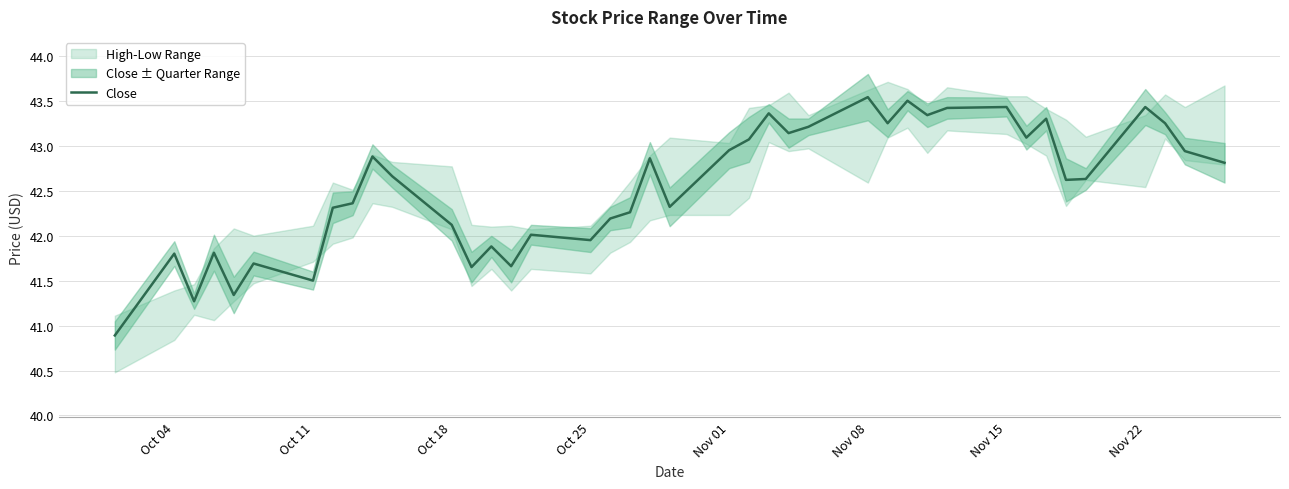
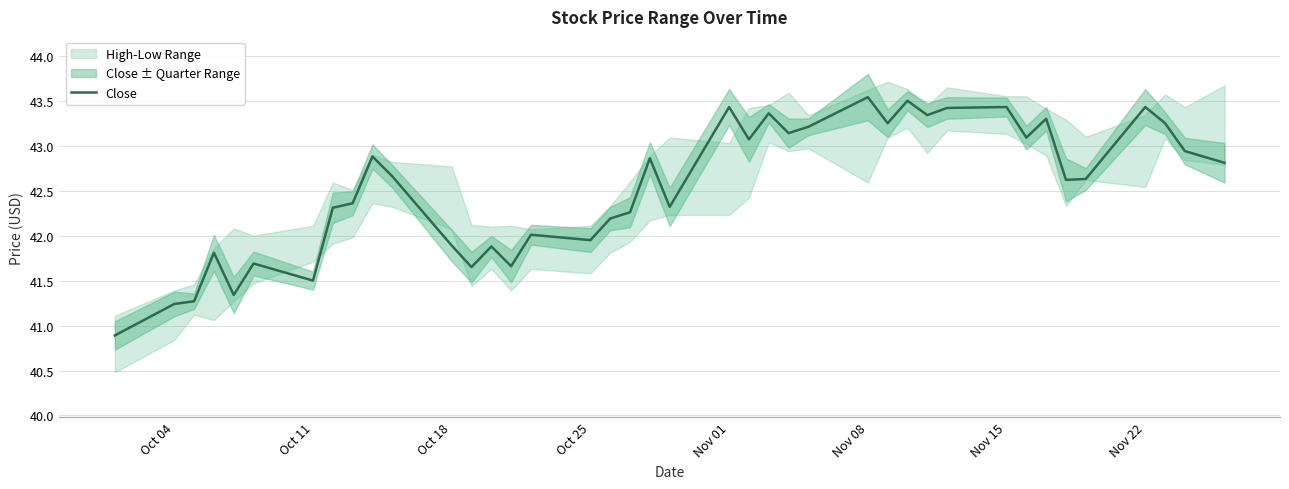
  {
    "Close": {
-     "Oct 04": 41.8,
+     "Oct 04": 41.2,
      "Oct 11": 41.5,
-     "Oct 18": 42.1,
+     "Oct 18": 41.9,
      "Oct 25": 42.0,
-     "Nov 01": 43.0,
+     "Nov 01": 43.4,
      "Nov 08": 43.5,
      "Nov 15": 43.4,
      "Nov 22": 43.4
    }
  }
